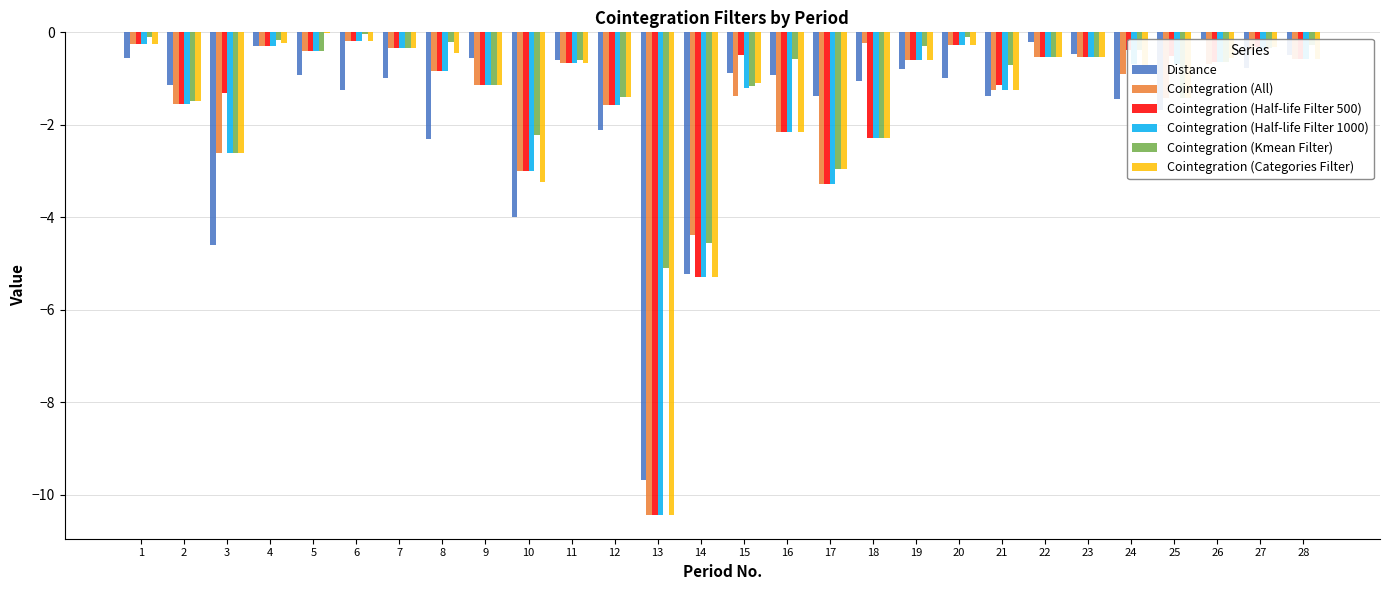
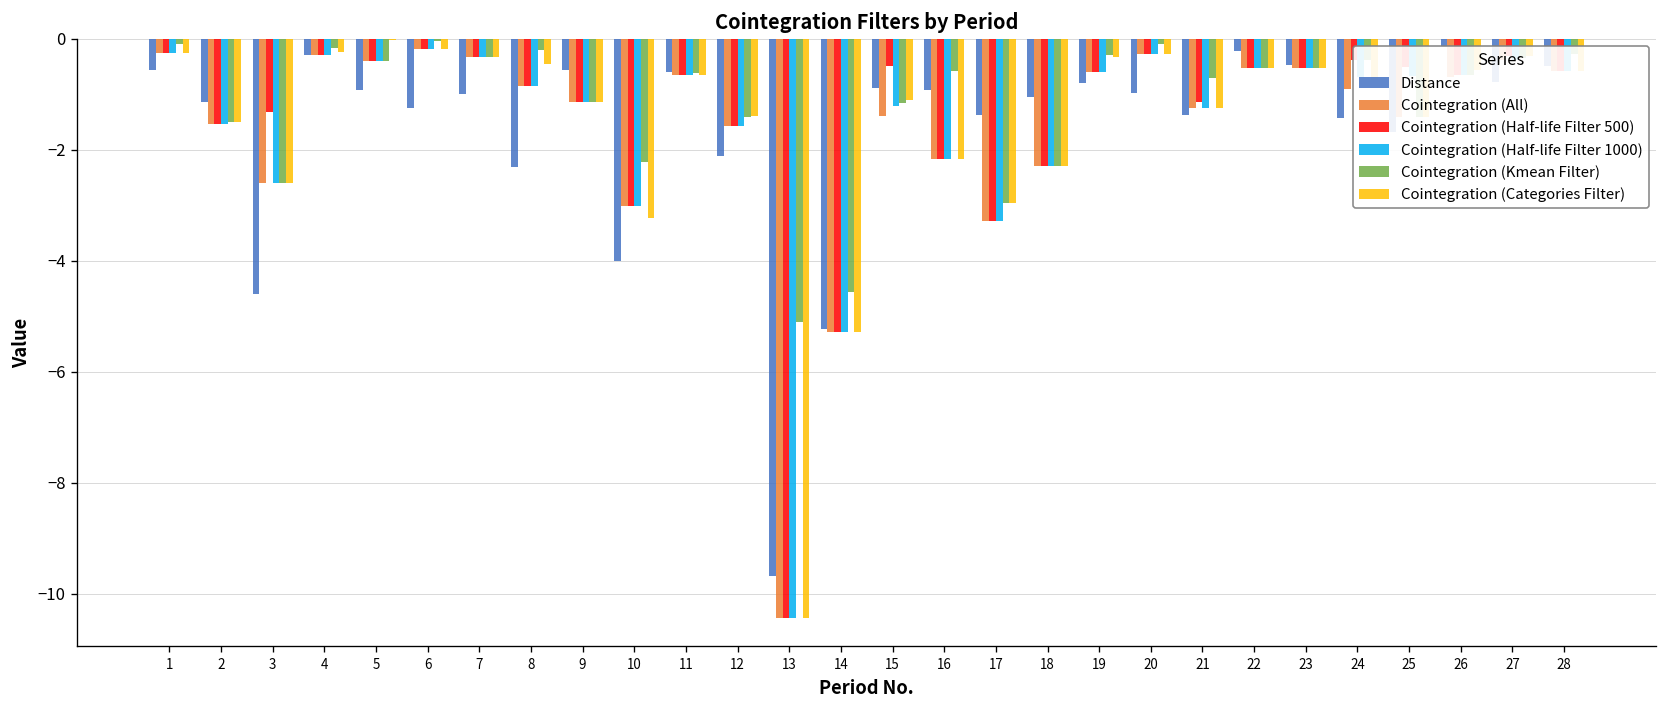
  {
    "Distance": {
      "1": -0.6,
      "2": -1.1,
      "3": -4.6,
      "4": -0.3,
      "5": -0.9,
      "6": -1.3,
      "7": -1.0,
      "8": -2.3,
      "9": -0.6,
      "10": -4.0,
      "11": -0.6,
      "12": -2.1,
      "13": -9.7,
      "14": -5.2,
      "15": -0.9,
      "16": -0.9,
      "17": -1.4,
      "18": -1.0,
      "19": -0.8,
      "20": -1.0,
      "21": -1.4,
      "22": -0.2,
      "23": -0.5,
      "24": -1.4
    },
    "Cointegration (All)": {
      "1": -0.3,
      "2": -1.5,
      "3": -2.6,
      "4": -0.3,
      "5": -0.4,
      "6": -0.2,
      "7": -0.3,
      "8": -0.8,
      "9": -1.1,
      "10": -3.0,
      "11": -0.7,
      "12": -1.6,
      "13": -10.4,
-     "14": -4.4,
+     "14": -5.3,
      "15": -1.4,
      "16": -2.2,
      "17": -3.3,
-     "18": -0.2,
+     "18": -2.3,
      "19": -0.6,
      "20": -0.3,
      "21": -1.2,
      "22": -0.5,
      "23": -0.5,
      "24": -0.9
    },
    "Cointegration (Half-life Filter 500)": {
      "1": -0.3,
      "2": -1.5,
      "3": -1.3,
      "4": -0.3,
      "5": -0.4,
      "6": -0.2,
      "7": -0.3,
      "8": -0.8,
      "9": -1.1,
      "10": -3.0,
      "11": -0.7,
      "12": -1.6,
      "13": -10.4,
      "14": -5.3,
      "15": -0.5,
      "16": -2.2,
      "17": -3.3,
      "18": -2.3,
      "19": -0.6,
      "20": -0.3,
      "21": -1.1,
      "22": -0.5,
      "23": -0.5
    },
    "Cointegration (Half-life Filter 1000)": {
      "1": -0.3,
      "2": -1.5,
      "3": -2.6,
      "4": -0.3,
      "5": -0.4,
      "6": -0.2,
      "7": -0.3,
      "8": -0.8,
      "9": -1.1,
      "10": -3.0,
      "11": -0.7,
      "12": -1.6,
      "13": -10.4,
      "14": -5.3,
      "15": -1.2,
      "16": -2.2,
      "17": -3.3,
      "18": -2.3,
      "19": -0.6,
      "20": -0.3,
      "21": -1.2,
      "22": -0.5,
      "23": -0.5
    },
    "Cointegration (Kmean Filter)": {
      "1": -0.1,
      "2": -1.5,
      "3": -2.6,
      "4": -0.2,
      "5": -0.4,
      "7": -0.3,
      "8": -0.2,
      "9": -1.1,
      "10": -2.2,
      "11": -0.6,
      "12": -1.4,
      "13": -5.1,
      "14": -4.6,
      "15": -1.2,
      "16": -0.6,
      "17": -3.0,
      "18": -2.3,
      "19": -0.3,
      "20": -0.1,
      "21": -0.7,
      "22": -0.5,
      "23": -0.5
    },
    "Cointegration (Categories Filter)": {
      "1": -0.3,
      "2": -1.5,
      "3": -2.6,
      "4": -0.2,
      "6": -0.2,
      "7": -0.3,
      "8": -0.4,
      "9": -1.1,
      "10": -3.2,
      "11": -0.7,
      "12": -1.4,
      "13": -10.4,
      "14": -5.3,
      "15": -1.1,
      "16": -2.2,
      "17": -3.0,
      "18": -2.3,
-     "19": -0.6,
+     "19": -0.3,
      "20": -0.3,
      "21": -1.2,
      "22": -0.5,
      "23": -0.5
    }
  }
